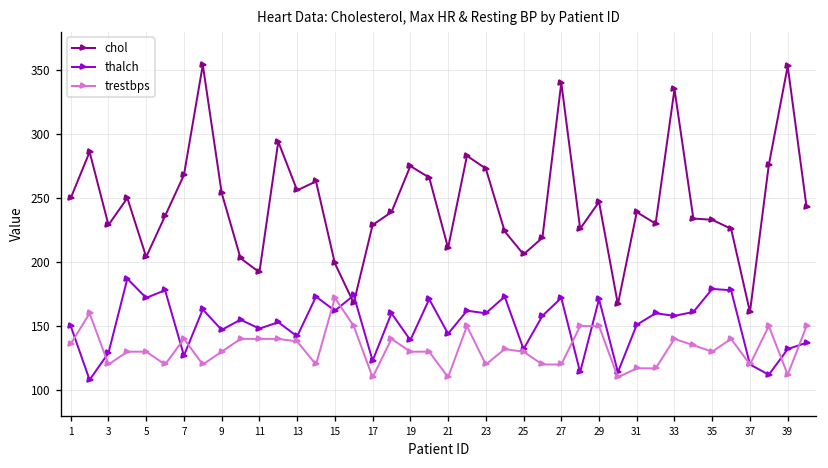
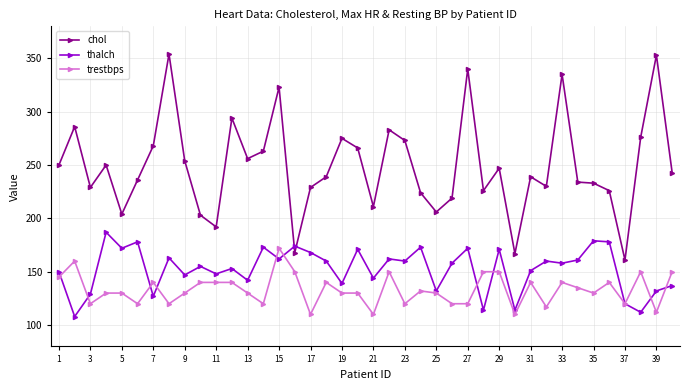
  {
    "chol": {
      "1": 250,
      "3": 229,
      "5": 204,
      "7": 268,
      "9": 254,
      "11": 192,
      "13": 256,
-     "15": 199,
+     "15": 323,
      "17": 229,
      "19": 275,
      "21": 211,
      "23": 273,
      "25": 206,
      "27": 340,
      "29": 247,
      "31": 239,
      "33": 335,
      "35": 233,
      "37": 161,
      "39": 353
    },
    "thalch": {
      "1": 150,
      "3": 129,
      "5": 172,
      "7": 127,
      "9": 147,
      "11": 148,
      "13": 142,
      "15": 162,
-     "17": 123,
+     "17": 168,
      "19": 139,
      "21": 144,
      "23": 160,
      "27": 172,
      "29": 171,
      "31": 151,
      "33": 158,
      "35": 179,
      "39": 132
    },
    "trestbps": {
-     "1": 136,
+     "1": 145,
      "3": 120,
      "5": 130,
      "7": 140,
      "9": 130,
      "11": 140,
-     "13": 138,
+     "13": 130,
      "15": 172,
      "17": 110,
      "19": 130,
      "21": 110,
      "23": 120,
      "27": 120,
      "29": 150,
-     "31": 117,
+     "31": 140,
      "33": 140,
      "35": 130,
      "39": 112
    }
  }
